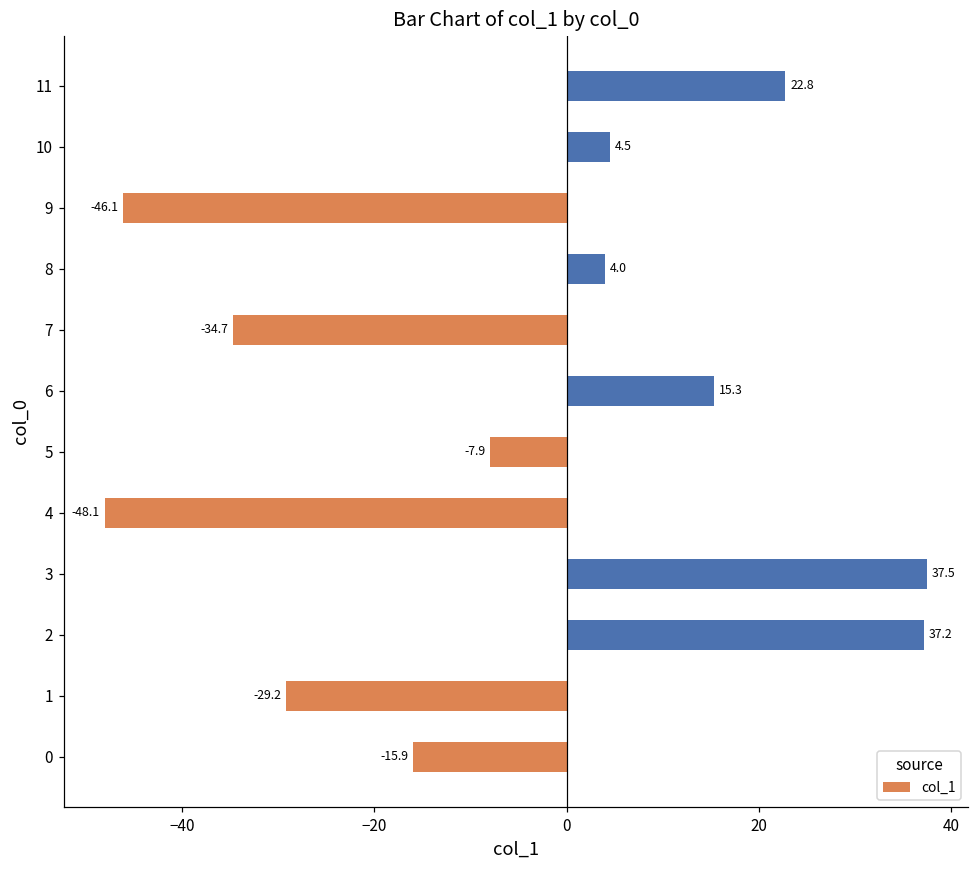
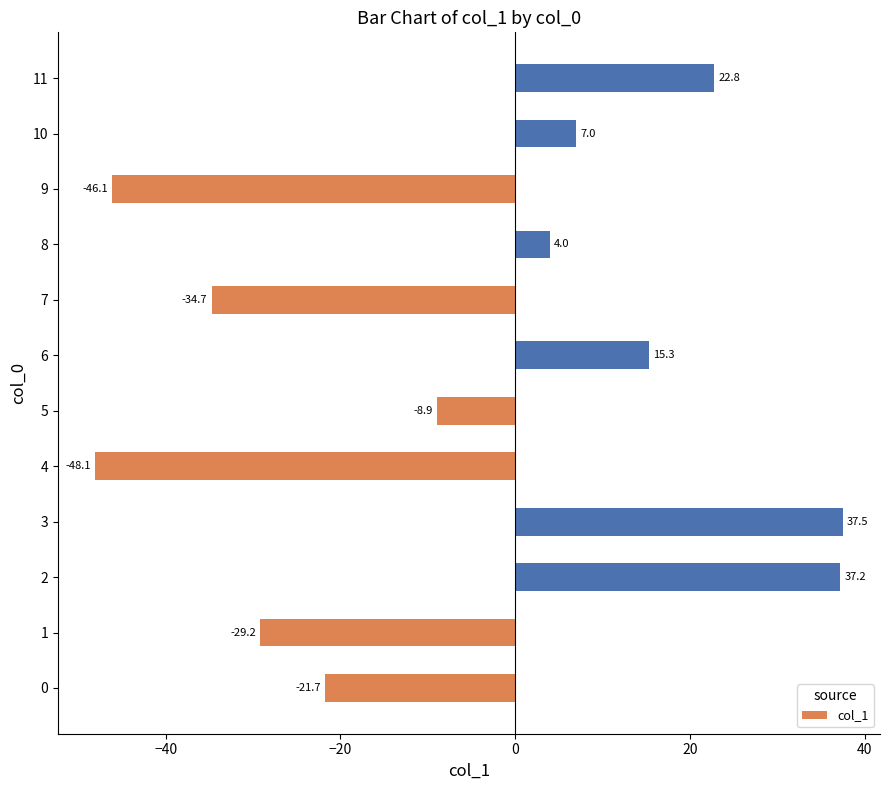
  {
    "11": 22.8,
-   "10": 4.5,
+   "10": 7.0,
    "9": -46.1,
    "8": 4.0,
    "7": -34.7,
    "6": 15.3,
-   "5": -7.9,
+   "5": -8.9,
    "4": -48.1,
    "3": 37.5,
    "2": 37.2,
    "1": -29.2,
-   "0": -15.9
+   "0": -21.7
  }
